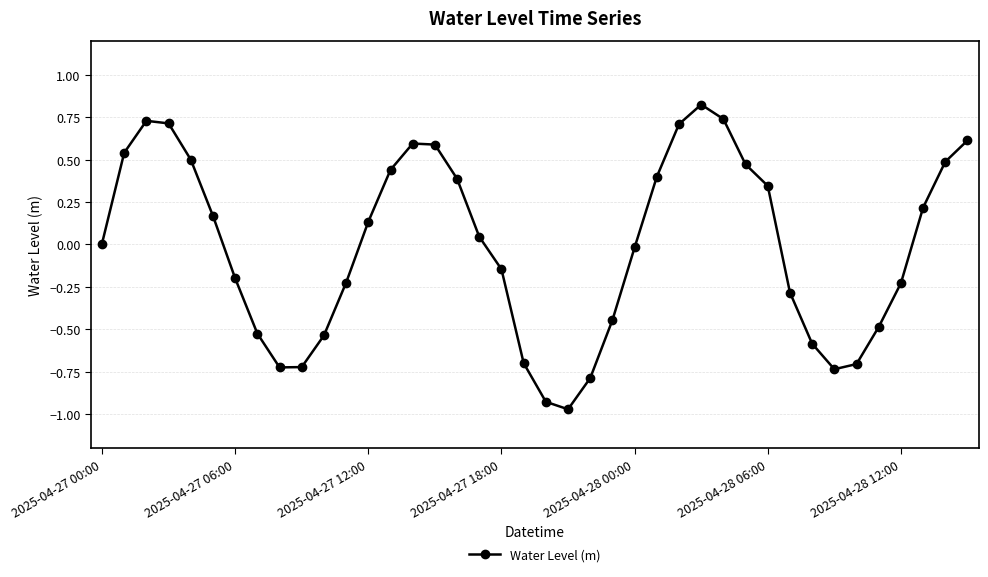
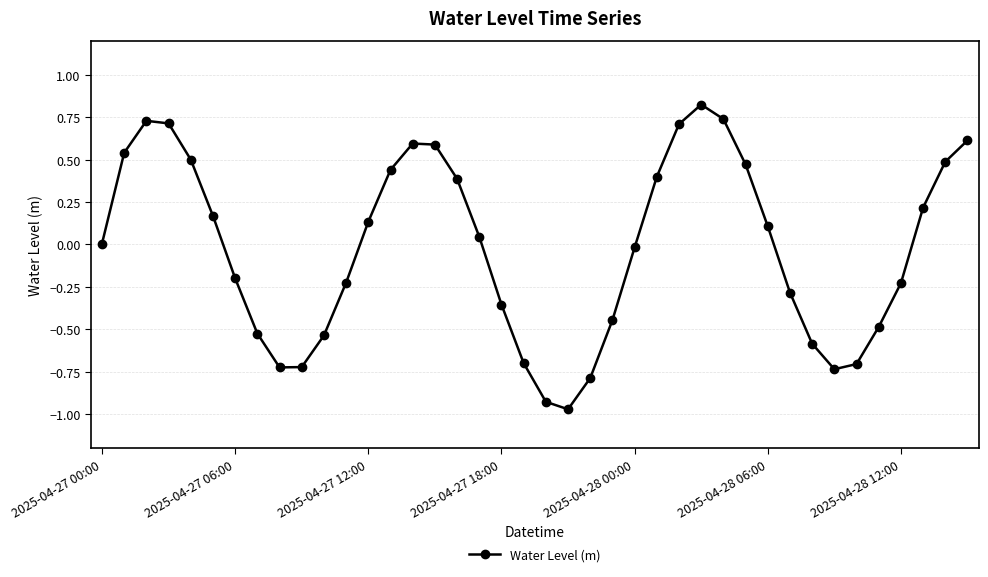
  {
    "2025-04-27 00:00": 0.01,
    "2025-04-27 06:00": -0.20,
    "2025-04-27 12:00": 0.13,
-   "2025-04-27 18:00": -0.15,
+   "2025-04-27 18:00": -0.35,
    "2025-04-28 00:00": -0.02,
-   "2025-04-28 06:00": 0.34,
+   "2025-04-28 06:00": 0.11,
    "2025-04-28 12:00": -0.23
  }
